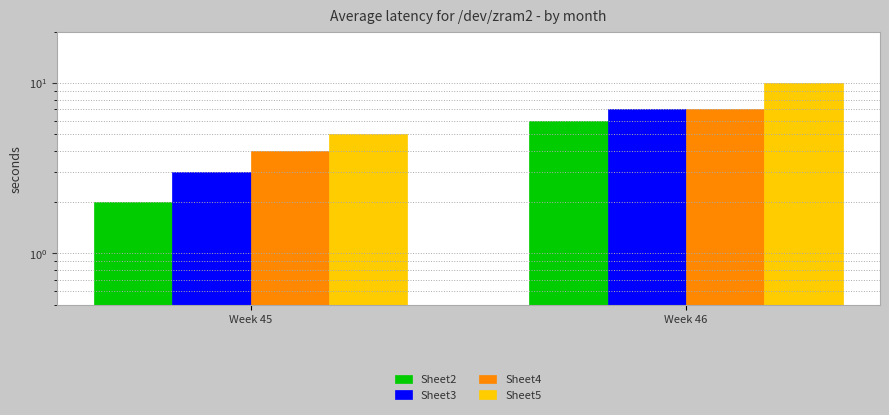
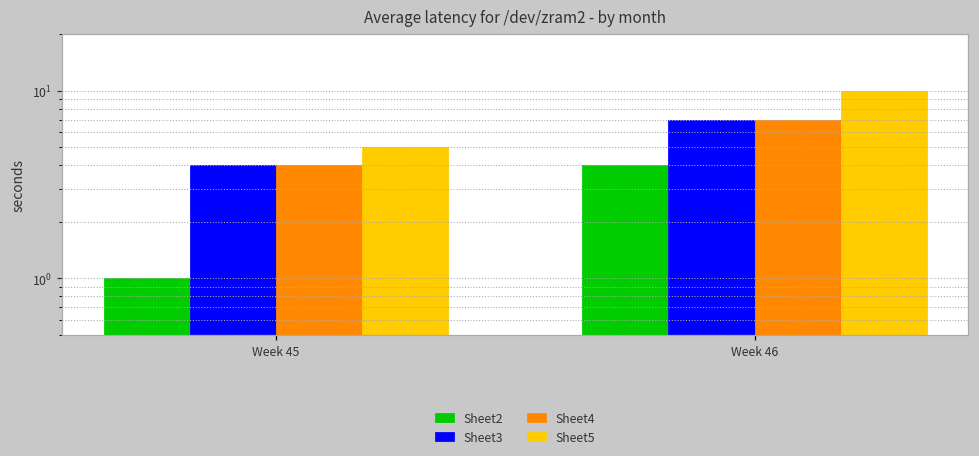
  {
    "Sheet2": {
-     "Week 45": 2,
-     "Week 46": 6
+     "Week 45": 1,
+     "Week 46": 4
    },
    "Sheet3": {
-     "Week 45": 3,
+     "Week 45": 4,
      "Week 46": 7
    },
    "Sheet4": {
      "Week 45": 4,
      "Week 46": 7
    },
    "Sheet5": {
      "Week 45": 5,
      "Week 46": 10
    }
  }
